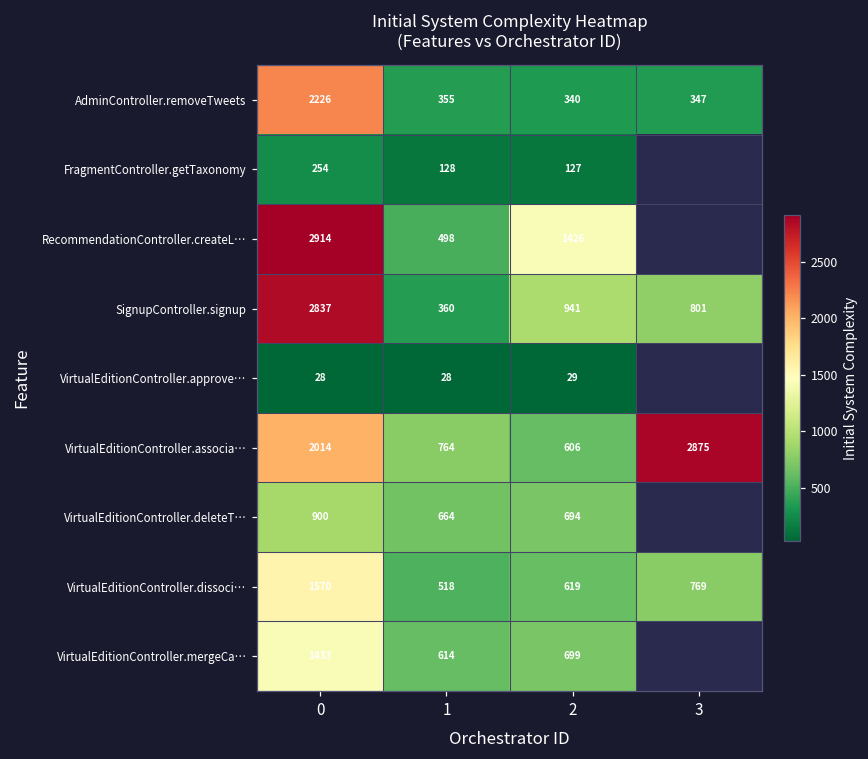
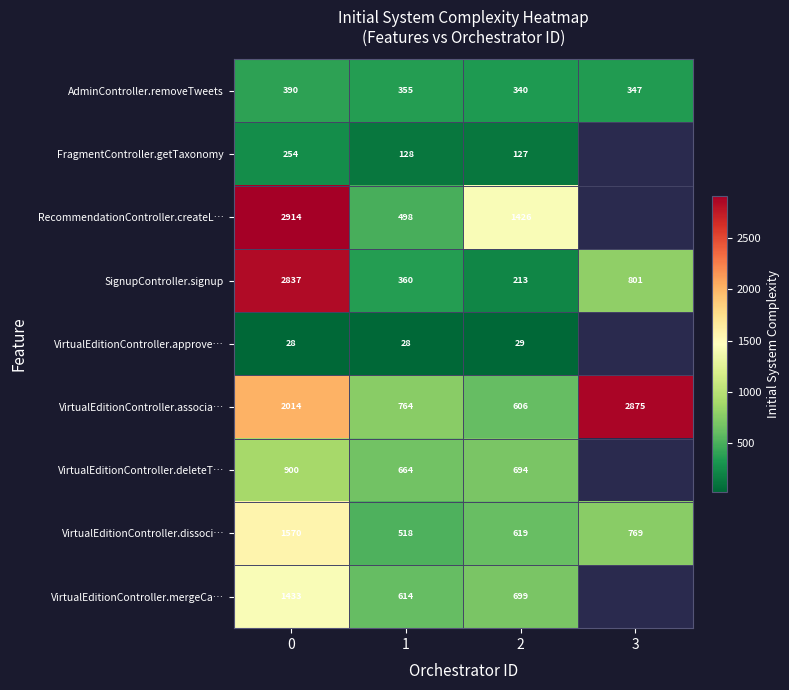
  {
    "AdminController.removeTweets": {
-     "0": 2226,
+     "0": 390,
      "1": 355,
      "2": 340,
      "3": 347
    },
    "FragmentController.getTaxonomy": {
      "0": 254,
      "1": 128,
      "2": 127
    },
    "RecommendationController.createL…": {
      "0": 2914,
      "1": 498,
      "2": 1426
    },
    "SignupController.signup": {
      "0": 2837,
      "1": 360,
-     "2": 941,
+     "2": 213,
      "3": 801
    },
    "VirtualEditionController.approve…": {
      "0": 28,
      "1": 28,
      "2": 29
    },
    "VirtualEditionController.associa…": {
      "0": 2014,
      "1": 764,
      "2": 606,
      "3": 2875
    },
    "VirtualEditionController.deleteT…": {
      "0": 900,
      "1": 664,
      "2": 694
    },
    "VirtualEditionController.dissoci…": {
      "0": 1570,
      "1": 518,
      "2": 619,
      "3": 769
    },
    "VirtualEditionController.mergeCa…": {
      "0": 1433,
      "1": 614,
      "2": 699
    }
  }
